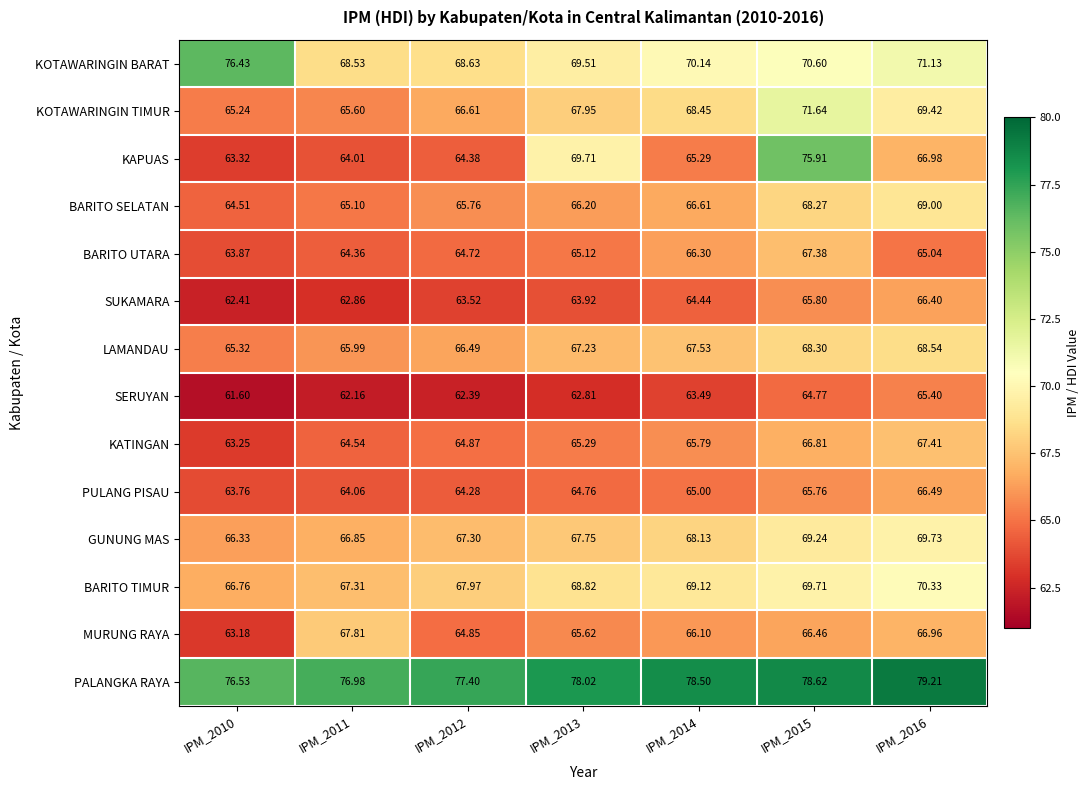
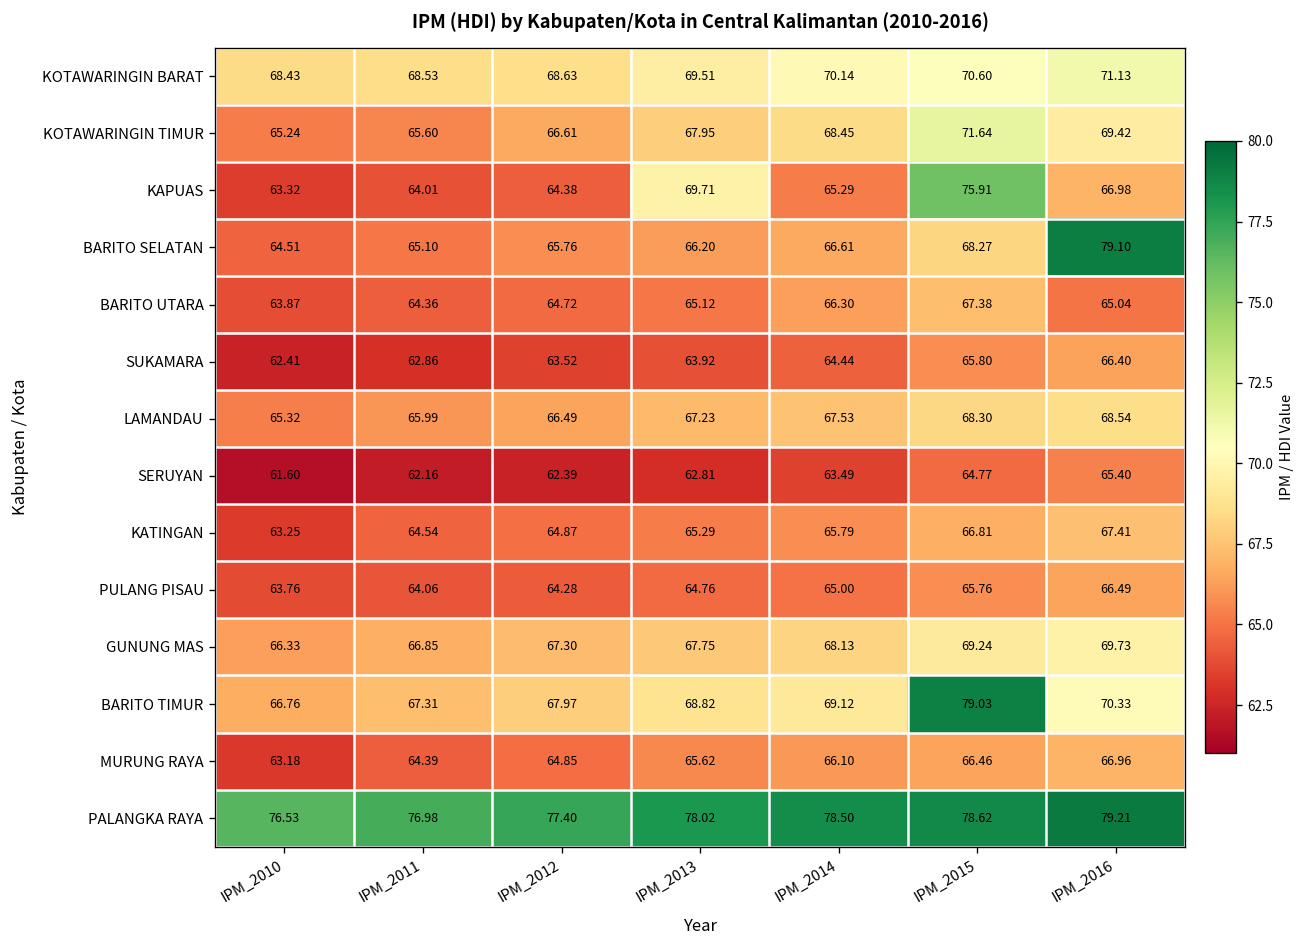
  {
    "KOTAWARINGIN BARAT": {
-     "IPM_2010": 76.43,
+     "IPM_2010": 68.43,
      "IPM_2011": 68.53,
      "IPM_2012": 68.63,
      "IPM_2013": 69.51,
      "IPM_2014": 70.14,
      "IPM_2015": 70.60,
      "IPM_2016": 71.13
    },
    "KOTAWARINGIN TIMUR": {
      "IPM_2010": 65.24,
      "IPM_2011": 65.60,
      "IPM_2012": 66.61,
      "IPM_2013": 67.95,
      "IPM_2014": 68.45,
      "IPM_2015": 71.64,
      "IPM_2016": 69.42
    },
    "KAPUAS": {
      "IPM_2010": 63.32,
      "IPM_2011": 64.01,
      "IPM_2012": 64.38,
      "IPM_2013": 69.71,
      "IPM_2014": 65.29,
      "IPM_2015": 75.91,
      "IPM_2016": 66.98
    },
    "BARITO SELATAN": {
      "IPM_2010": 64.51,
      "IPM_2011": 65.10,
      "IPM_2012": 65.76,
      "IPM_2013": 66.20,
      "IPM_2014": 66.61,
      "IPM_2015": 68.27,
-     "IPM_2016": 69.00
+     "IPM_2016": 79.10
    },
    "BARITO UTARA": {
      "IPM_2010": 63.87,
      "IPM_2011": 64.36,
      "IPM_2012": 64.72,
      "IPM_2013": 65.12,
      "IPM_2014": 66.30,
      "IPM_2015": 67.38,
      "IPM_2016": 65.04
    },
    "SUKAMARA": {
      "IPM_2010": 62.41,
      "IPM_2011": 62.86,
      "IPM_2012": 63.52,
      "IPM_2013": 63.92,
      "IPM_2014": 64.44,
      "IPM_2015": 65.80,
      "IPM_2016": 66.40
    },
    "LAMANDAU": {
      "IPM_2010": 65.32,
      "IPM_2011": 65.99,
      "IPM_2012": 66.49,
      "IPM_2013": 67.23,
      "IPM_2014": 67.53,
      "IPM_2015": 68.30,
      "IPM_2016": 68.54
    },
    "SERUYAN": {
      "IPM_2010": 61.60,
      "IPM_2011": 62.16,
      "IPM_2012": 62.39,
      "IPM_2013": 62.81,
      "IPM_2014": 63.49,
      "IPM_2015": 64.77,
      "IPM_2016": 65.40
    },
    "KATINGAN": {
      "IPM_2010": 63.25,
      "IPM_2011": 64.54,
      "IPM_2012": 64.87,
      "IPM_2013": 65.29,
      "IPM_2014": 65.79,
      "IPM_2015": 66.81,
      "IPM_2016": 67.41
    },
    "PULANG PISAU": {
      "IPM_2010": 63.76,
      "IPM_2011": 64.06,
      "IPM_2012": 64.28,
      "IPM_2013": 64.76,
      "IPM_2014": 65.00,
      "IPM_2015": 65.76,
      "IPM_2016": 66.49
    },
    "GUNUNG MAS": {
      "IPM_2010": 66.33,
      "IPM_2011": 66.85,
      "IPM_2012": 67.30,
      "IPM_2013": 67.75,
      "IPM_2014": 68.13,
      "IPM_2015": 69.24,
      "IPM_2016": 69.73
    },
    "BARITO TIMUR": {
      "IPM_2010": 66.76,
      "IPM_2011": 67.31,
      "IPM_2012": 67.97,
      "IPM_2013": 68.82,
      "IPM_2014": 69.12,
-     "IPM_2015": 69.71,
+     "IPM_2015": 79.03,
      "IPM_2016": 70.33
    },
    "MURUNG RAYA": {
      "IPM_2010": 63.18,
-     "IPM_2011": 67.81,
+     "IPM_2011": 64.39,
      "IPM_2012": 64.85,
      "IPM_2013": 65.62,
      "IPM_2014": 66.10,
      "IPM_2015": 66.46,
      "IPM_2016": 66.96
    },
    "PALANGKA RAYA": {
      "IPM_2010": 76.53,
      "IPM_2011": 76.98,
      "IPM_2012": 77.40,
      "IPM_2013": 78.02,
      "IPM_2014": 78.50,
      "IPM_2015": 78.62,
      "IPM_2016": 79.21
    }
  }
